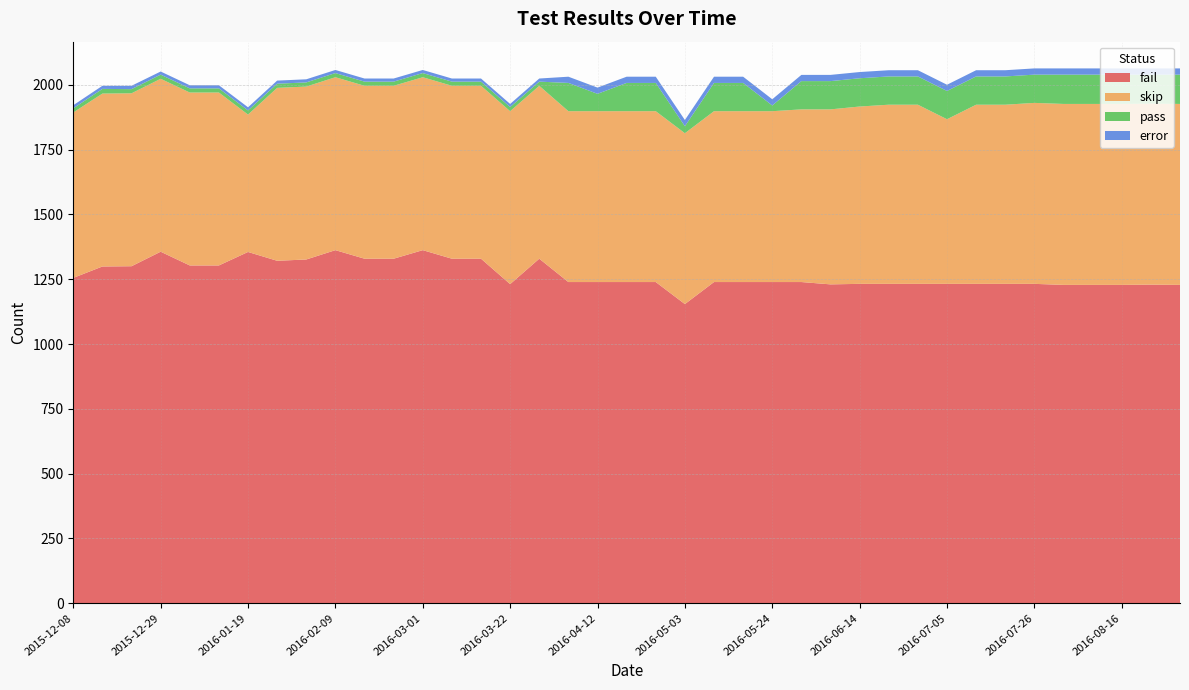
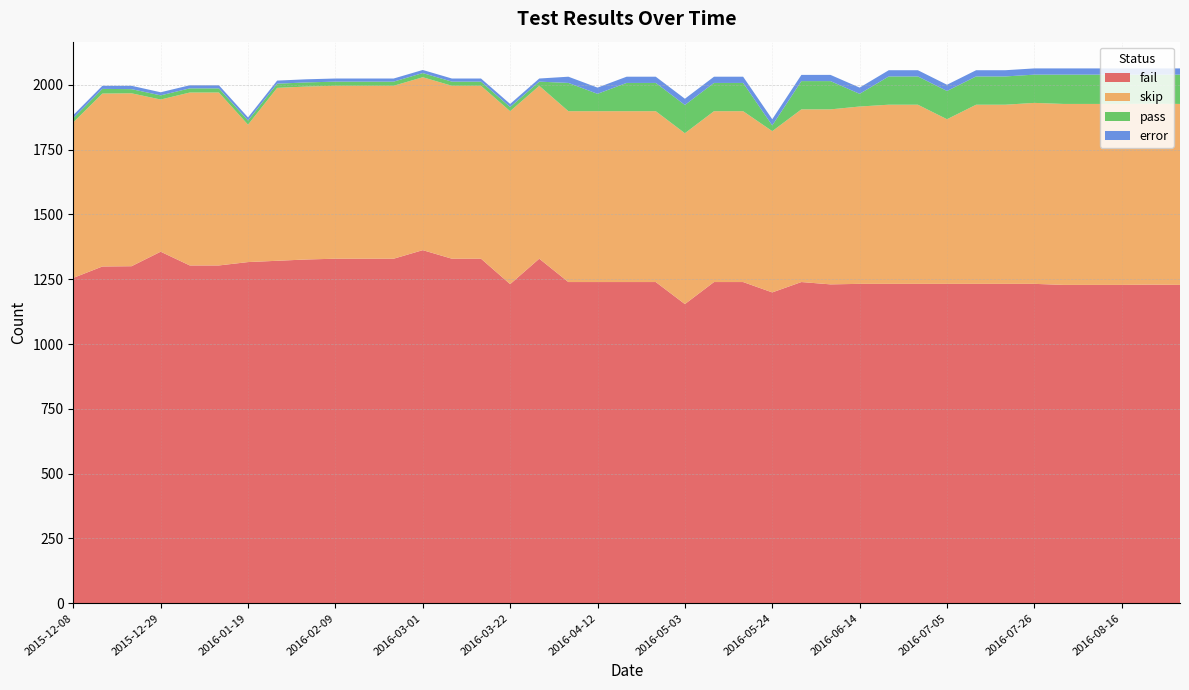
  {
    "fail": {
      "2015-12-08": 1260,
      "2015-12-29": 1360,
-     "2016-01-19": 1360,
-     "2016-02-09": 1360,
+     "2016-01-19": 1320,
+     "2016-02-09": 1330,
      "2016-03-01": 1360,
      "2016-03-22": 1230,
      "2016-04-12": 1240,
      "2016-05-03": 1150,
-     "2016-05-24": 1240,
+     "2016-05-24": 1200,
      "2016-06-14": 1230,
      "2016-07-05": 1230,
      "2016-07-26": 1230,
      "2016-08-16": 1230
    },
    "skip": {
-     "2015-12-08": 640,
-     "2015-12-29": 670,
+     "2015-12-08": 600,
+     "2015-12-29": 590,
      "2016-01-19": 530,
      "2016-02-09": 670,
      "2016-03-01": 670,
      "2016-03-22": 670,
      "2016-04-12": 660,
      "2016-05-03": 660,
-     "2016-05-24": 660,
+     "2016-05-24": 620,
      "2016-06-14": 680,
      "2016-07-05": 640,
      "2016-07-26": 700
    },
    "pass": {
      "2015-12-08": 20,
      "2015-12-29": 20,
      "2016-01-19": 20,
      "2016-02-09": 20,
      "2016-03-01": 20,
      "2016-03-22": 20,
      "2016-04-12": 70,
-     "2016-05-03": 30,
+     "2016-05-03": 110,
      "2016-05-24": 20,
-     "2016-06-14": 110,
+     "2016-06-14": 50,
      "2016-07-05": 110,
      "2016-07-26": 110
    },
    "error": {
      "2015-12-08": 10,
      "2015-12-29": 10,
      "2016-01-19": 10,
      "2016-02-09": 10,
      "2016-03-01": 10,
      "2016-03-22": 10,
      "2016-04-12": 20,
      "2016-05-03": 20,
      "2016-05-24": 20,
      "2016-06-14": 20,
      "2016-07-05": 20,
      "2016-07-26": 20
    }
  }
